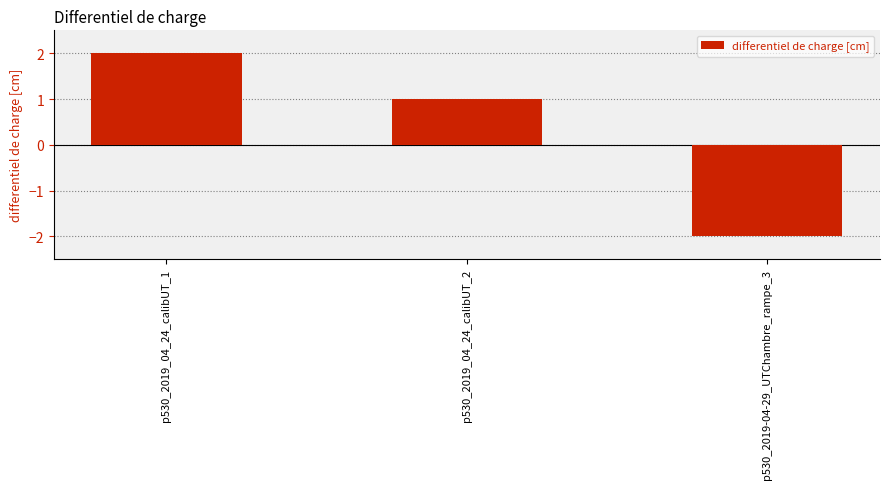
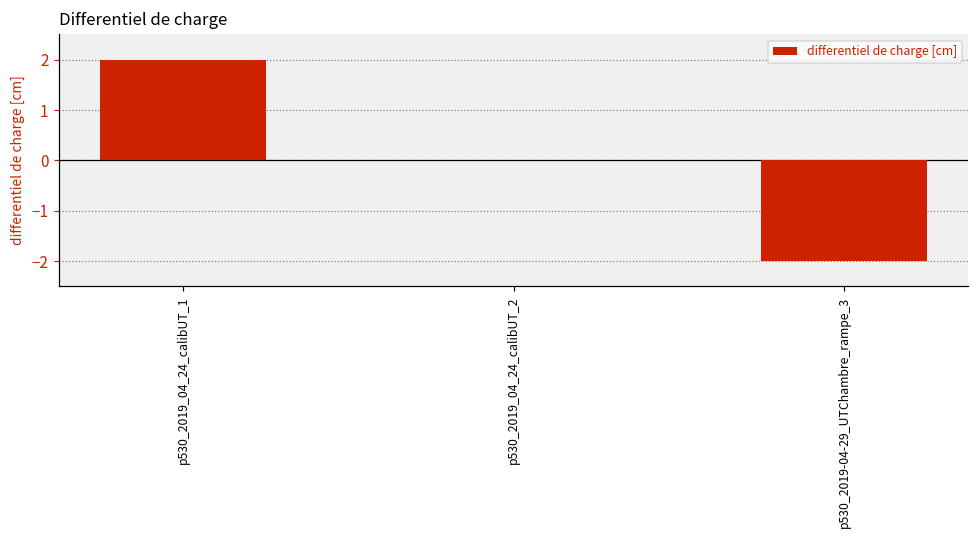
  {
    "p530_2019_04_24_calibUT_1": 2,
-   "p530_2019_04_24_calibUT_2": 1,
+   "p530_2019_04_24_calibUT_2": 0,
    "p530_2019-04-29_UTChambre_rampe_3": -2
  }
